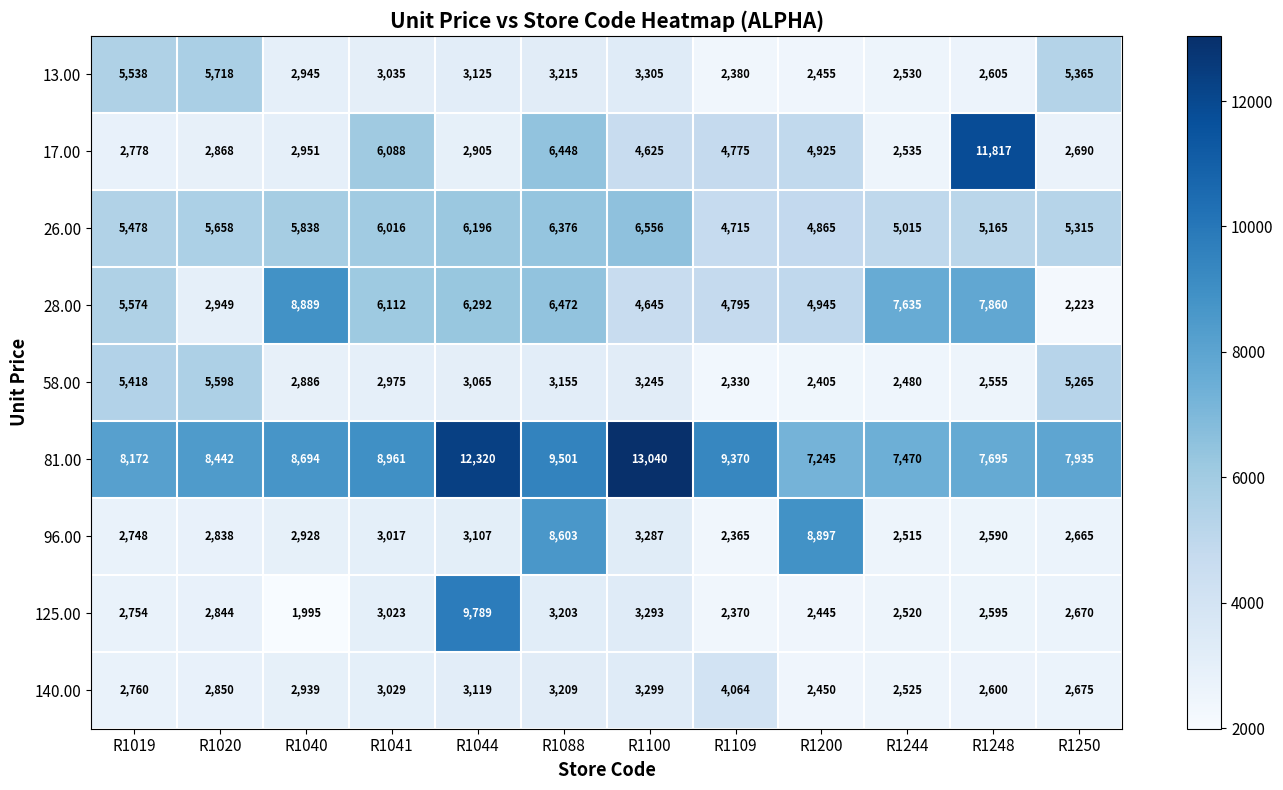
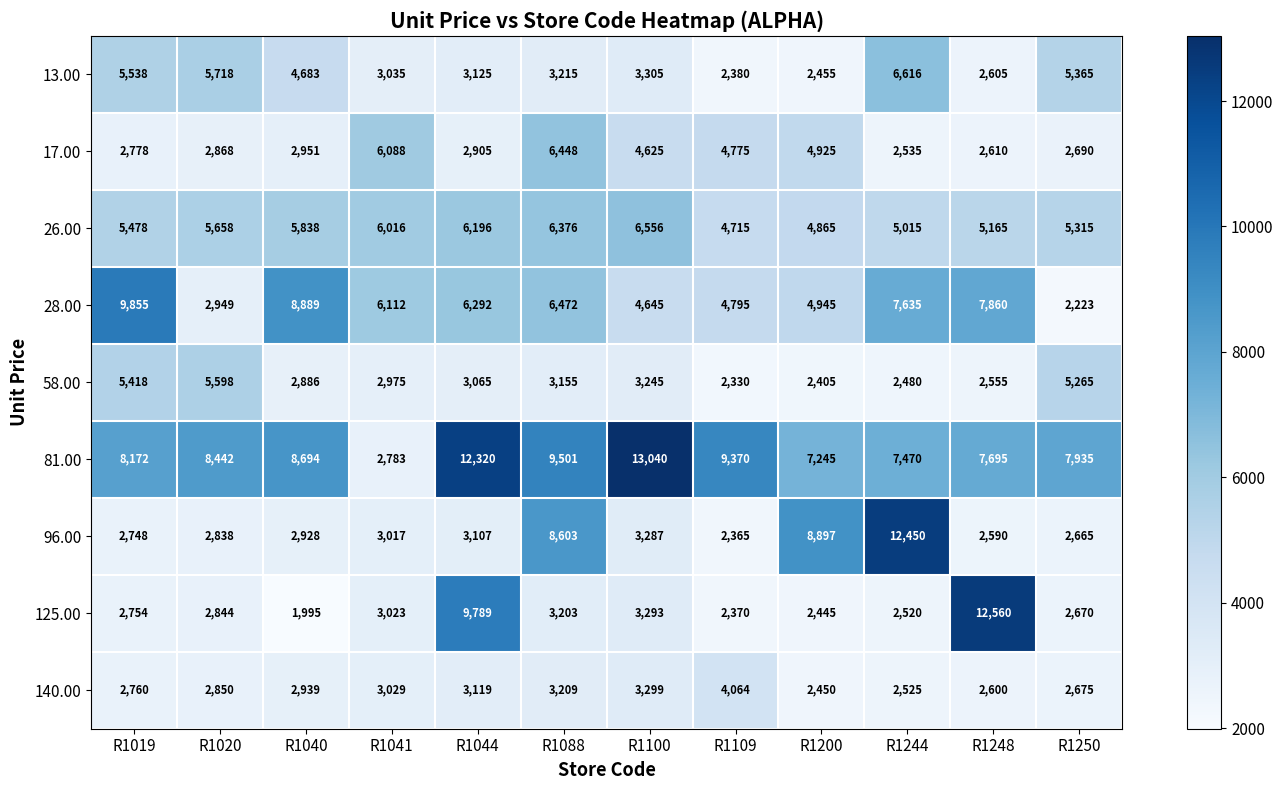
  {
    "13.00": {
      "R1019": "5,538",
      "R1020": "5,718",
-     "R1040": "2,945",
+     "R1040": "4,683",
      "R1041": "3,035",
      "R1044": "3,125",
      "R1088": "3,215",
      "R1100": "3,305",
      "R1109": "2,380",
      "R1200": "2,455",
-     "R1244": "2,530",
+     "R1244": "6,616",
      "R1248": "2,605",
      "R1250": "5,365"
    },
    "17.00": {
      "R1019": "2,778",
      "R1020": "2,868",
      "R1040": "2,951",
      "R1041": "6,088",
      "R1044": "2,905",
      "R1088": "6,448",
      "R1100": "4,625",
      "R1109": "4,775",
      "R1200": "4,925",
      "R1244": "2,535",
-     "R1248": "11,817",
+     "R1248": "2,610",
      "R1250": "2,690"
    },
    "26.00": {
      "R1019": "5,478",
      "R1020": "5,658",
      "R1040": "5,838",
      "R1041": "6,016",
      "R1044": "6,196",
      "R1088": "6,376",
      "R1100": "6,556",
      "R1109": "4,715",
      "R1200": "4,865",
      "R1244": "5,015",
      "R1248": "5,165",
      "R1250": "5,315"
    },
    "28.00": {
-     "R1019": "5,574",
+     "R1019": "9,855",
      "R1020": "2,949",
      "R1040": "8,889",
      "R1041": "6,112",
      "R1044": "6,292",
      "R1088": "6,472",
      "R1100": "4,645",
      "R1109": "4,795",
      "R1200": "4,945",
      "R1244": "7,635",
      "R1248": "7,860",
      "R1250": "2,223"
    },
    "58.00": {
      "R1019": "5,418",
      "R1020": "5,598",
      "R1040": "2,886",
      "R1041": "2,975",
      "R1044": "3,065",
      "R1088": "3,155",
      "R1100": "3,245",
      "R1109": "2,330",
      "R1200": "2,405",
      "R1244": "2,480",
      "R1248": "2,555",
      "R1250": "5,265"
    },
    "81.00": {
      "R1019": "8,172",
      "R1020": "8,442",
      "R1040": "8,694",
-     "R1041": "8,961",
+     "R1041": "2,783",
      "R1044": "12,320",
      "R1088": "9,501",
      "R1100": "13,040",
      "R1109": "9,370",
      "R1200": "7,245",
      "R1244": "7,470",
      "R1248": "7,695",
      "R1250": "7,935"
    },
    "96.00": {
      "R1019": "2,748",
      "R1020": "2,838",
      "R1040": "2,928",
      "R1041": "3,017",
      "R1044": "3,107",
      "R1088": "8,603",
      "R1100": "3,287",
      "R1109": "2,365",
      "R1200": "8,897",
-     "R1244": "2,515",
+     "R1244": "12,450",
      "R1248": "2,590",
      "R1250": "2,665"
    },
    "125.00": {
      "R1019": "2,754",
      "R1020": "2,844",
      "R1040": "1,995",
      "R1041": "3,023",
      "R1044": "9,789",
      "R1088": "3,203",
      "R1100": "3,293",
      "R1109": "2,370",
      "R1200": "2,445",
      "R1244": "2,520",
-     "R1248": "2,595",
+     "R1248": "12,560",
      "R1250": "2,670"
    },
    "140.00": {
      "R1019": "2,760",
      "R1020": "2,850",
      "R1040": "2,939",
      "R1041": "3,029",
      "R1044": "3,119",
      "R1088": "3,209",
      "R1100": "3,299",
      "R1109": "4,064",
      "R1200": "2,450",
      "R1244": "2,525",
      "R1248": "2,600",
      "R1250": "2,675"
    }
  }
